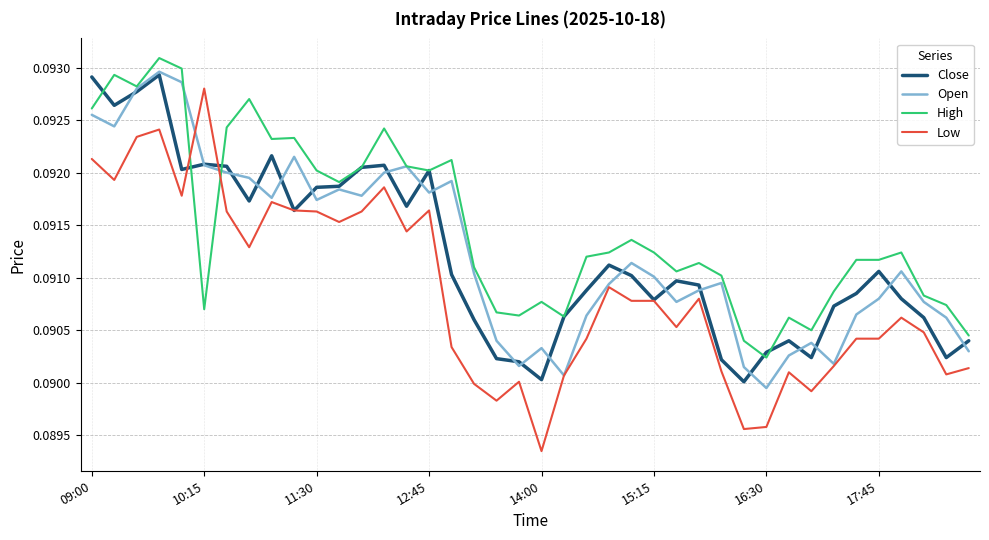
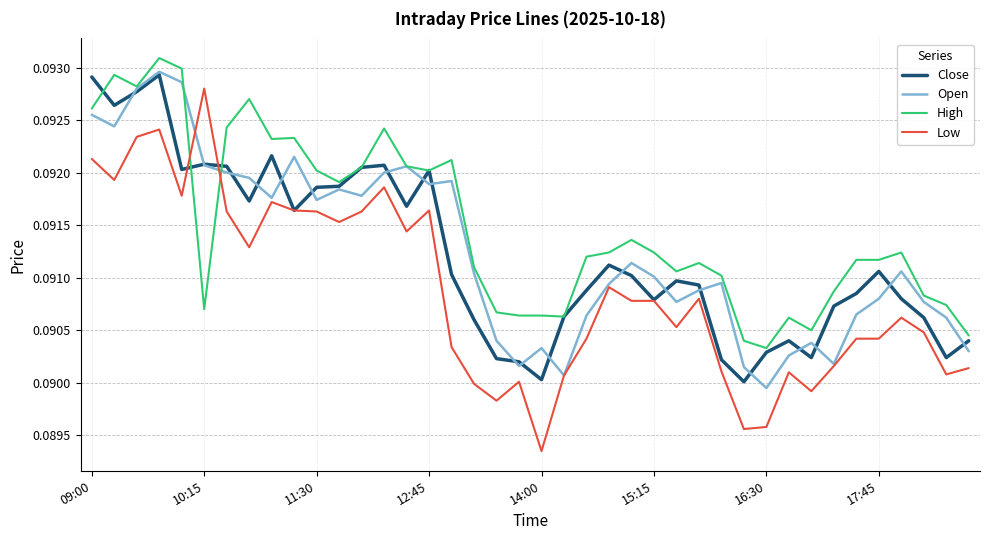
  {
    "Close": {
      "09:00": 0.09291,
      "11:30": 0.09186,
      "14:00": 0.09003,
      "16:30": 0.09029,
      "17:45": 0.09106
    },
    "Open": {
      "09:00": 0.09255,
      "11:30": 0.09174,
-     "12:45": 0.09181,
+     "12:45": 0.09189,
      "14:00": 0.09033,
      "15:15": 0.09101,
      "16:30": 0.08995,
      "17:45": 0.09080
    },
    "High": {
      "09:00": 0.09261,
      "10:15": 0.09070,
      "11:30": 0.09202,
-     "14:00": 0.09077,
+     "14:00": 0.09064,
      "15:15": 0.09124,
-     "16:30": 0.09024,
+     "16:30": 0.09033,
      "17:45": 0.09117
    },
    "Low": {
      "09:00": 0.09213,
      "10:15": 0.09280,
      "11:30": 0.09163,
      "12:45": 0.09164,
      "14:00": 0.08935,
      "16:30": 0.08958,
      "17:45": 0.09042
    }
  }
